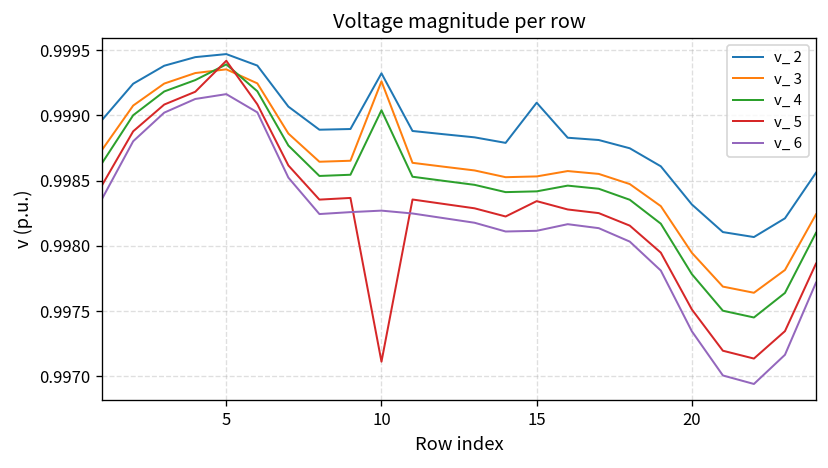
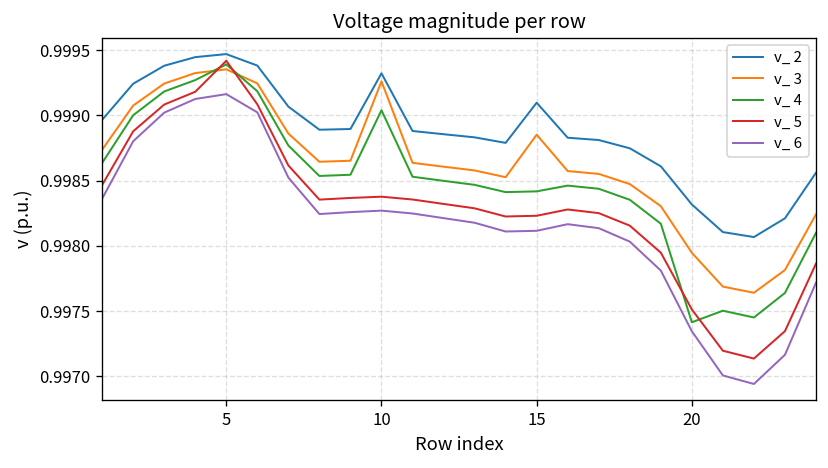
  {
    "v_ 2": {
      "5": 0.99947,
      "10": 0.99932,
      "15": 0.99910,
      "20": 0.99832
    },
    "v_ 3": {
      "5": 0.99935,
      "10": 0.99926,
-     "15": 0.99853,
+     "15": 0.99885,
      "20": 0.99795
    },
    "v_ 4": {
      "5": 0.99939,
      "10": 0.99904,
      "15": 0.99842,
-     "20": 0.99778
+     "20": 0.99741
    },
    "v_ 5": {
      "5": 0.99942,
-     "10": 0.99711,
-     "15": 0.99834,
+     "10": 0.99838,
+     "15": 0.99823,
      "20": 0.99751
    },
    "v_ 6": {
      "5": 0.99916,
      "10": 0.99827,
      "15": 0.99812,
      "20": 0.99735
    }
  }
